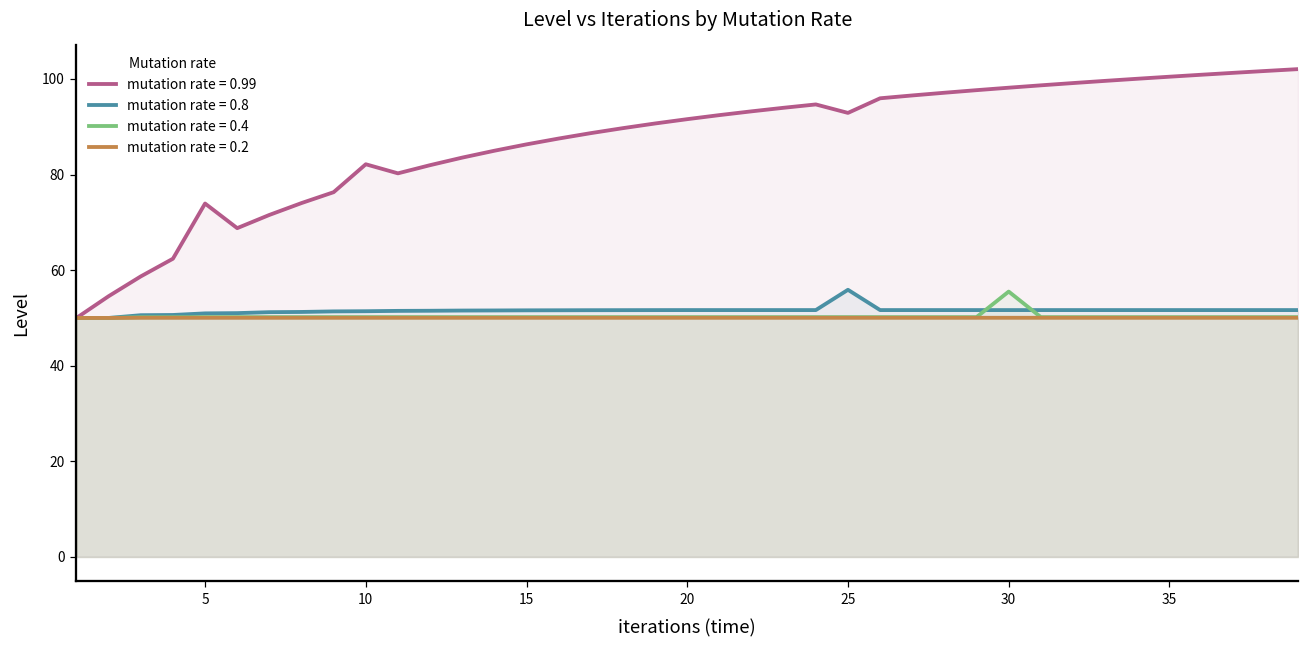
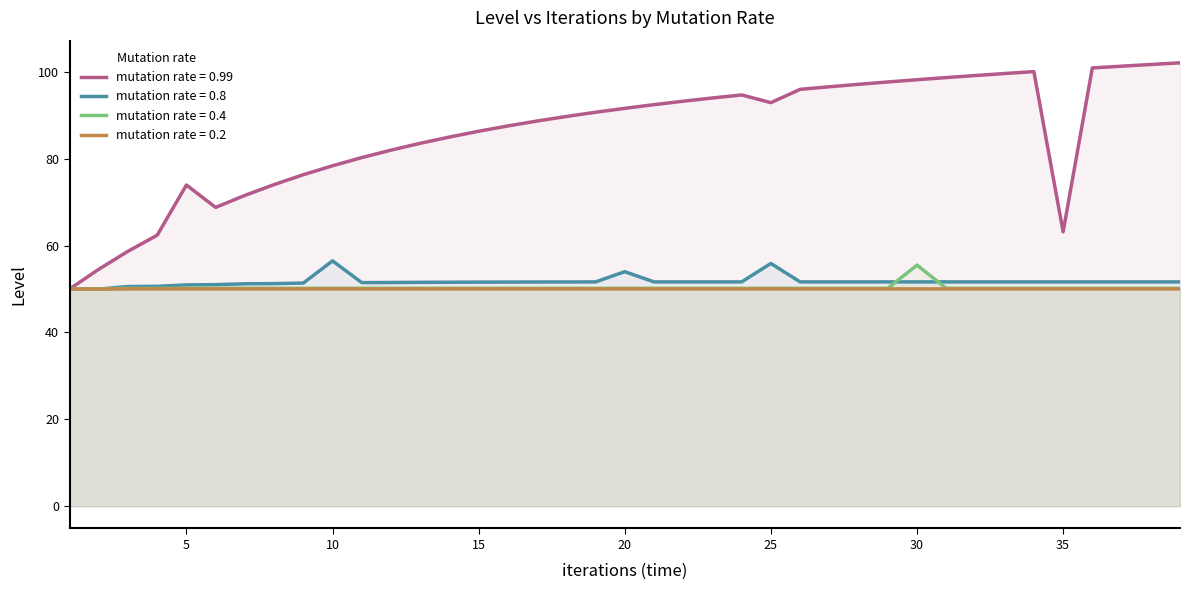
  {
    "mutation rate = 0.99": {
      "5": 74,
-     "10": 82,
+     "10": 78,
      "15": 86,
      "20": 92,
      "25": 93,
      "30": 98,
-     "35": 100
+     "35": 63
    },
    "mutation rate = 0.8": {
      "5": 51,
-     "10": 51,
+     "10": 56,
      "15": 52,
-     "20": 52,
+     "20": 54,
      "25": 56,
      "30": 52,
      "35": 52
    },
    "mutation rate = 0.4": {
      "30": 56
    },
    "mutation rate = 0.2": {
      "30": 50
    }
  }
